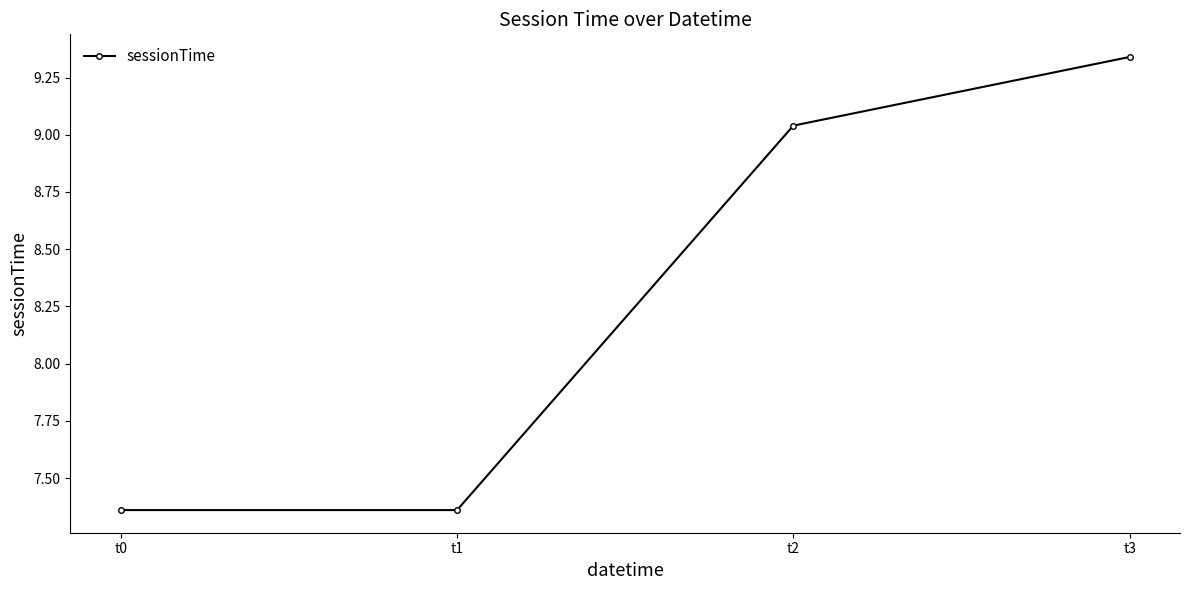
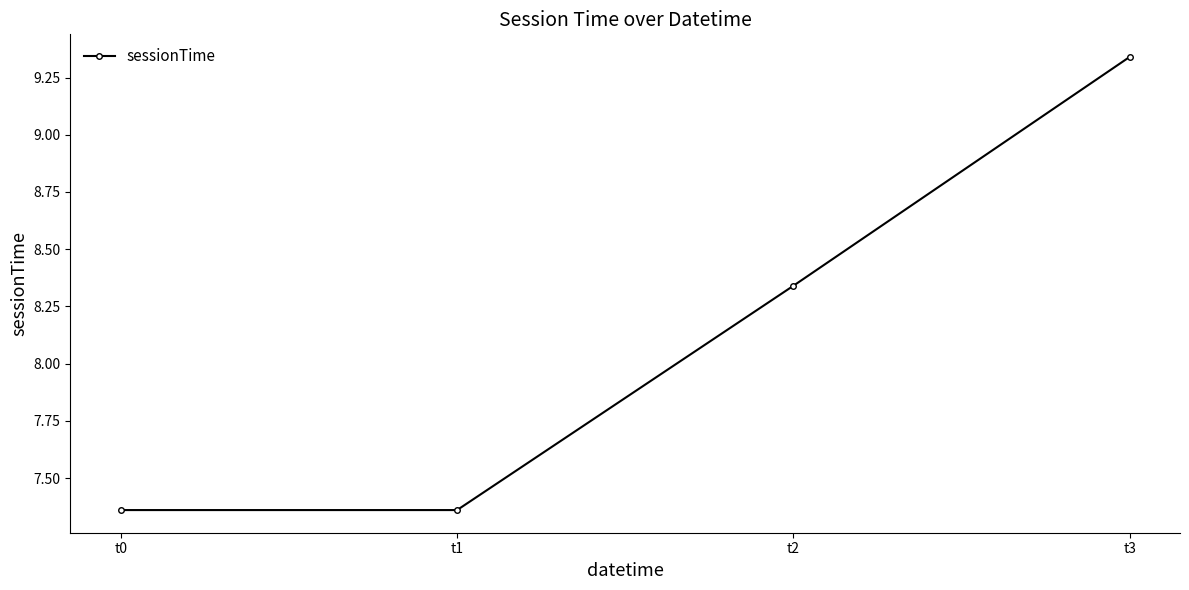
  {
    "t0": 7.36,
    "t1": 7.36,
-   "t2": 9.04,
+   "t2": 8.34,
    "t3": 9.34
  }
